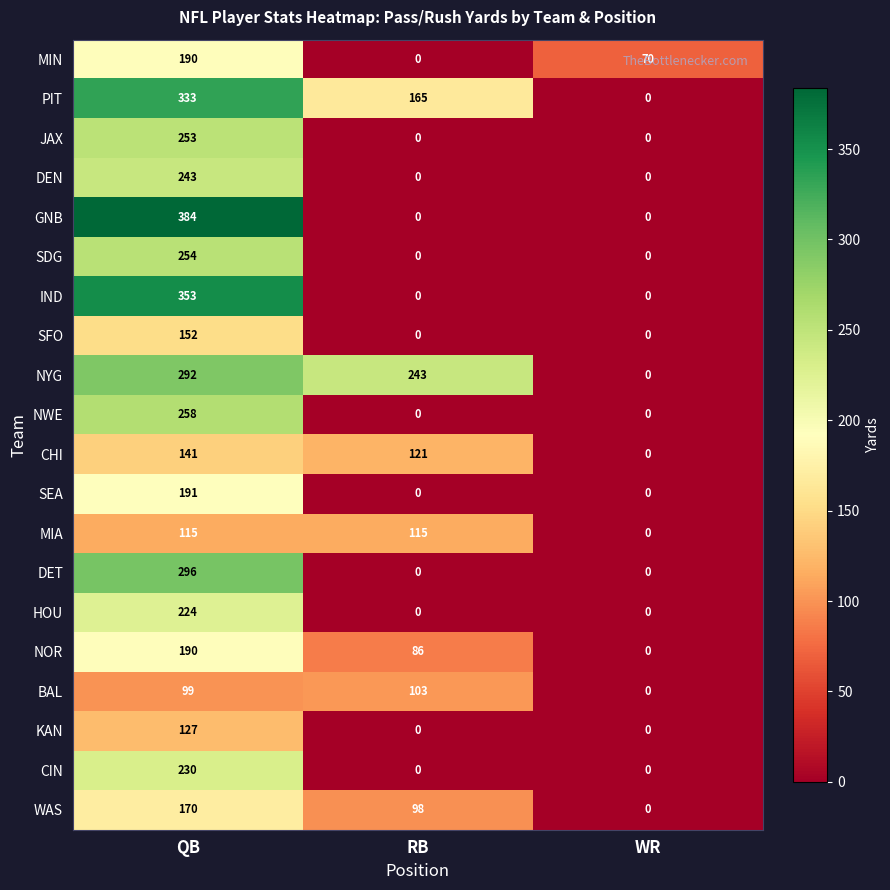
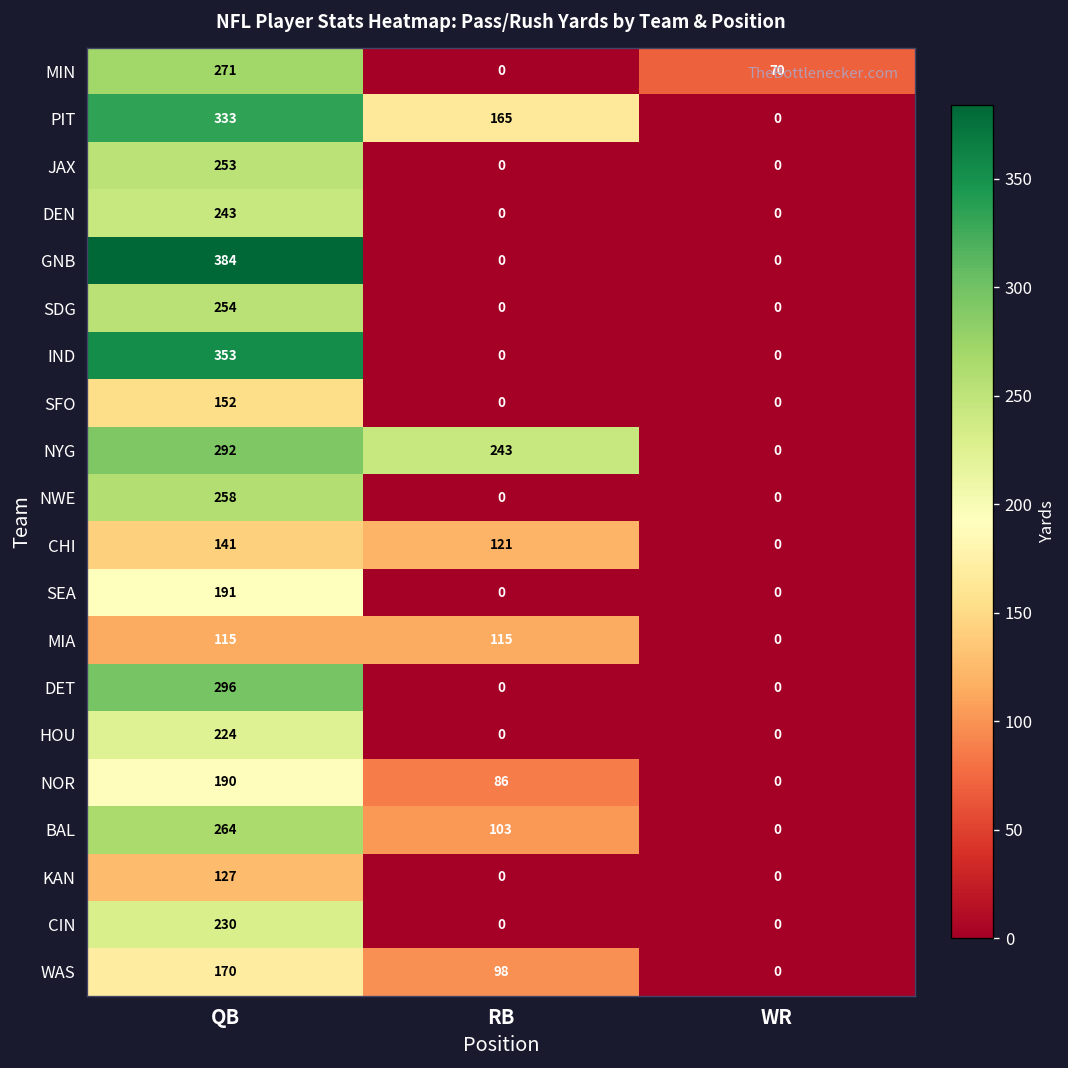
  {
    "MIN": {
-     "QB": 190,
+     "QB": 271,
      "RB": 0
    },
    "PIT": {
      "QB": 333,
      "RB": 165,
      "WR": 0
    },
    "JAX": {
      "QB": 253,
      "RB": 0,
      "WR": 0
    },
    "DEN": {
      "QB": 243,
      "RB": 0,
      "WR": 0
    },
    "GNB": {
      "QB": 384,
      "RB": 0,
      "WR": 0
    },
    "SDG": {
      "QB": 254,
      "RB": 0,
      "WR": 0
    },
    "IND": {
      "QB": 353,
      "RB": 0,
      "WR": 0
    },
    "SFO": {
      "QB": 152,
      "RB": 0,
      "WR": 0
    },
    "NYG": {
      "QB": 292,
      "RB": 243,
      "WR": 0
    },
    "NWE": {
      "QB": 258,
      "RB": 0,
      "WR": 0
    },
    "CHI": {
      "QB": 141,
      "RB": 121,
      "WR": 0
    },
    "SEA": {
      "QB": 191,
      "RB": 0,
      "WR": 0
    },
    "MIA": {
      "QB": 115,
      "RB": 115,
      "WR": 0
    },
    "DET": {
      "QB": 296,
      "RB": 0,
      "WR": 0
    },
    "HOU": {
      "QB": 224,
      "RB": 0,
      "WR": 0
    },
    "NOR": {
      "QB": 190,
      "RB": 86,
      "WR": 0
    },
    "BAL": {
-     "QB": 99,
+     "QB": 264,
      "RB": 103,
      "WR": 0
    },
    "KAN": {
      "QB": 127,
      "RB": 0,
      "WR": 0
    },
    "CIN": {
      "QB": 230,
      "RB": 0,
      "WR": 0
    },
    "WAS": {
      "QB": 170,
      "RB": 98,
      "WR": 0
    }
  }
